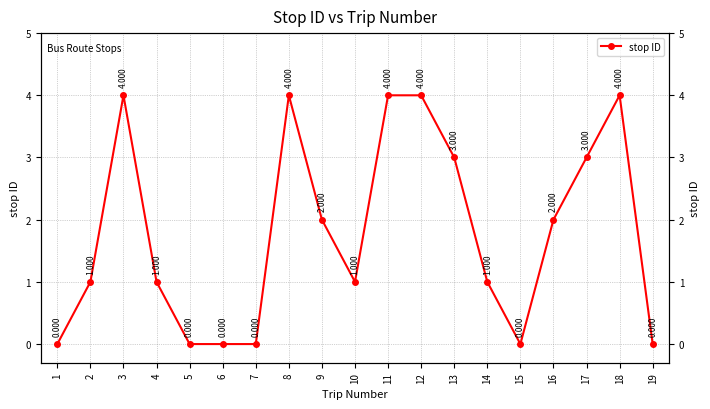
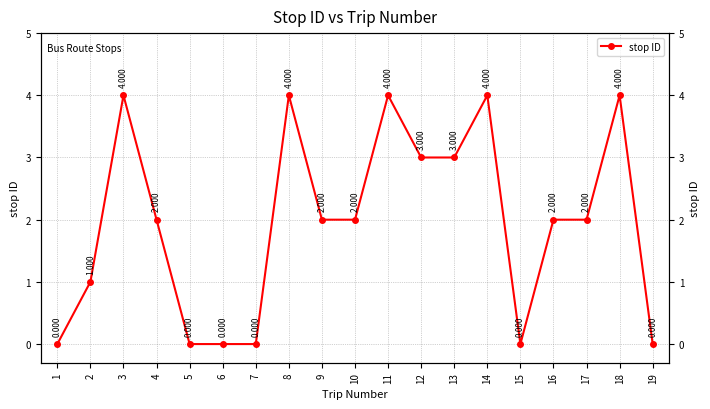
  {
    "1": 0.000,
    "2": 1.000,
    "3": 4.000,
-   "4": 1.000,
+   "4": 2.000,
    "5": 0.000,
    "6": 0.000,
    "7": 0.000,
    "8": 4.000,
    "9": 2.000,
-   "10": 1.000,
+   "10": 2.000,
    "11": 4.000,
-   "12": 4.000,
+   "12": 3.000,
    "13": 3.000,
-   "14": 1.000,
+   "14": 4.000,
    "15": 0.000,
    "16": 2.000,
-   "17": 3.000,
+   "17": 2.000,
    "18": 4.000,
    "19": 0.000
  }
